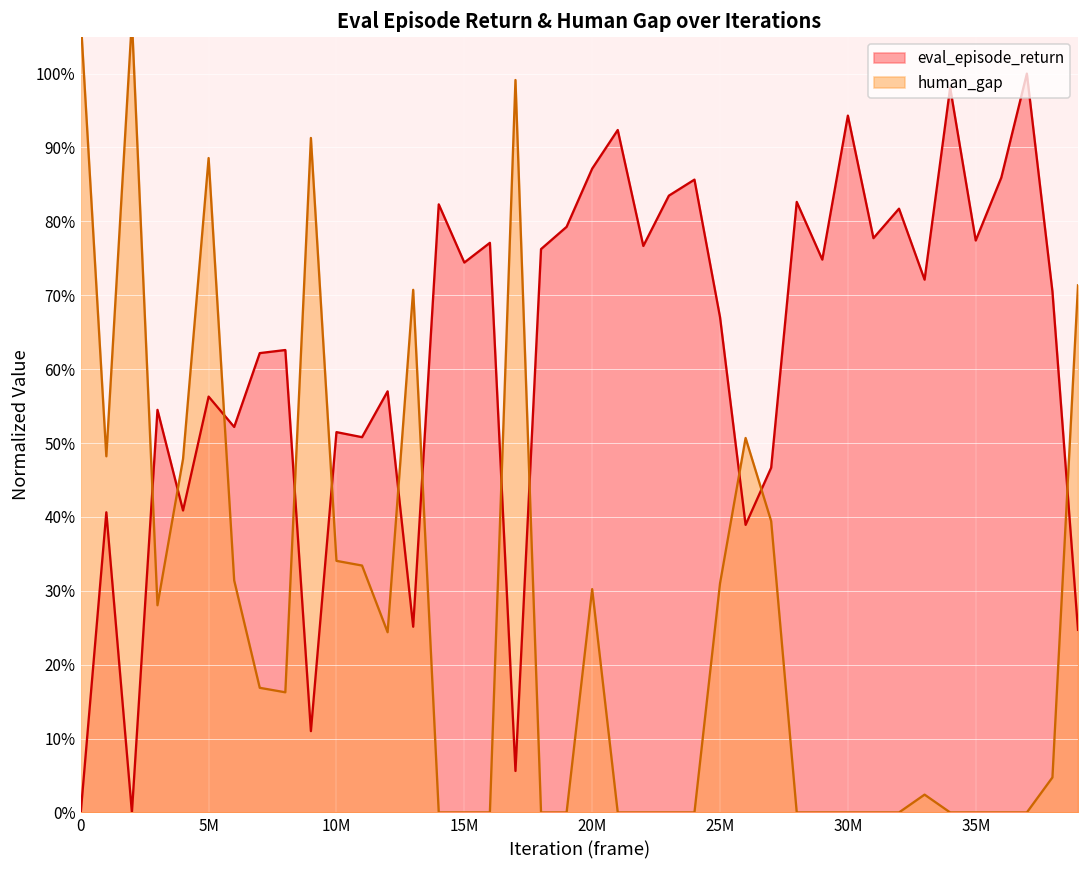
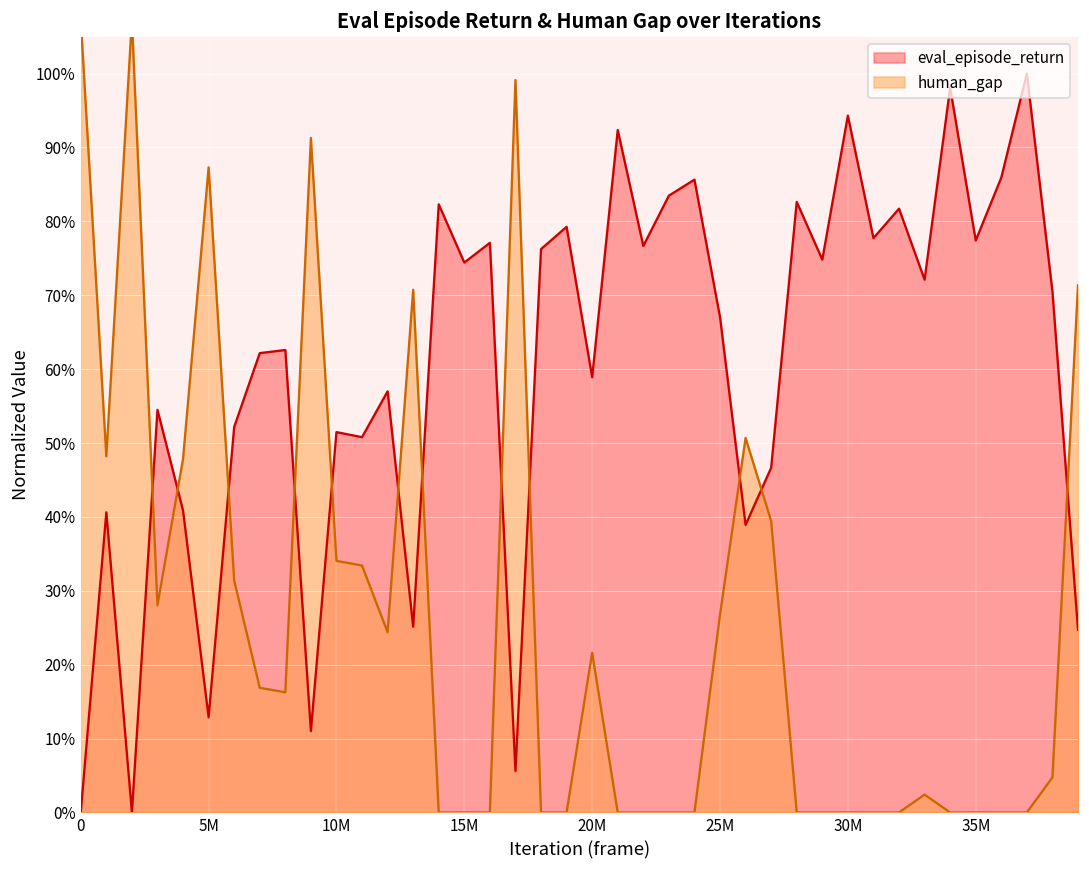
  {
    "eval_episode_return": {
      "0": "0%",
-     "5M": "56%",
+     "5M": "13%",
      "10M": "51%",
      "15M": "74%",
-     "20M": "87%",
+     "20M": "59%",
      "25M": "67%",
      "30M": "94%",
      "35M": "77%"
    },
    "human_gap": {
-     "5M": "89%",
+     "5M": "87%",
      "10M": "34%",
      "15M": "0%",
-     "20M": "30%",
-     "25M": "31%",
+     "20M": "22%",
+     "25M": "27%",
      "30M": "0%",
      "35M": "0%"
    }
  }
